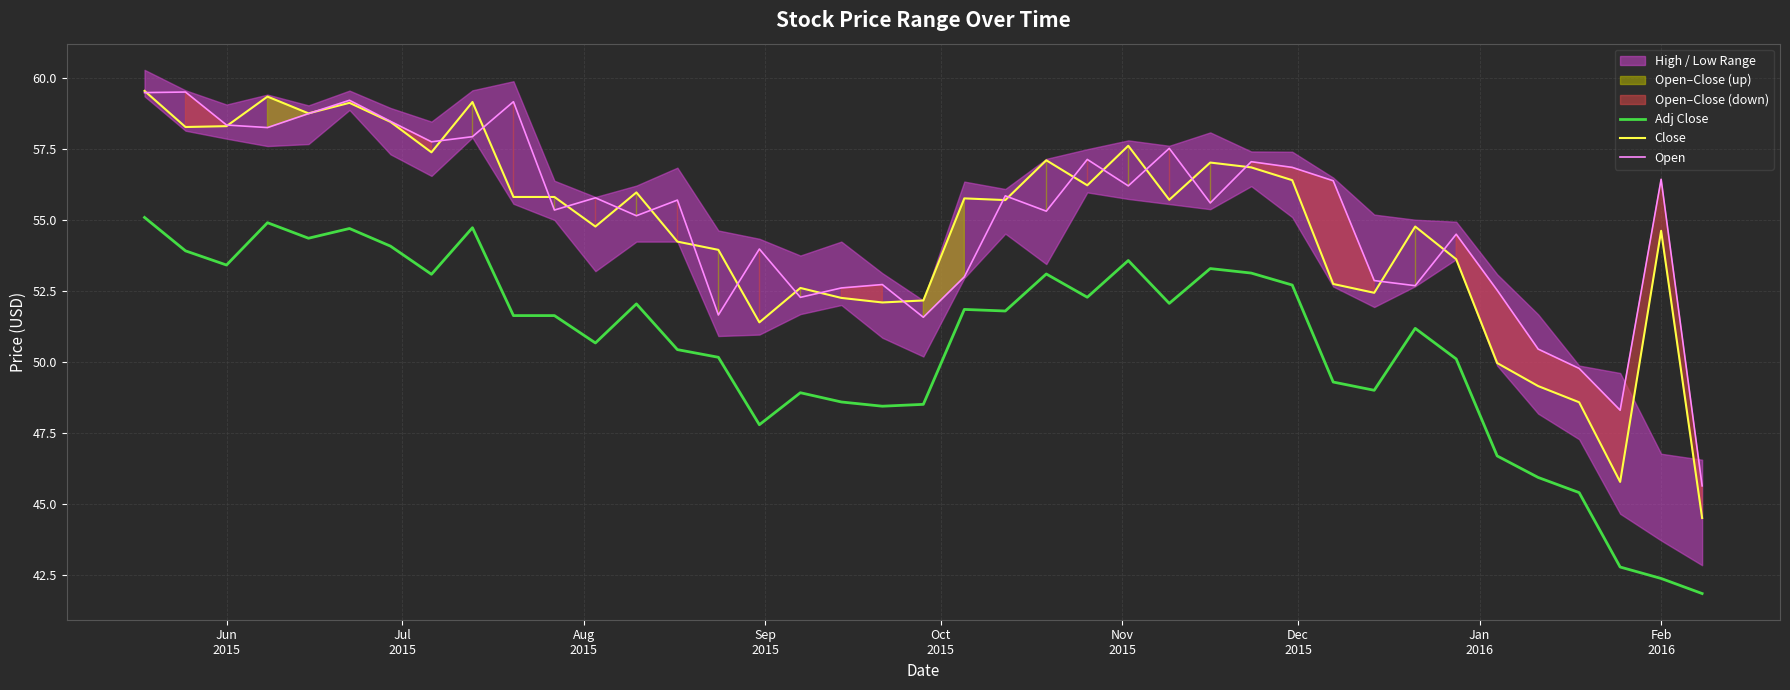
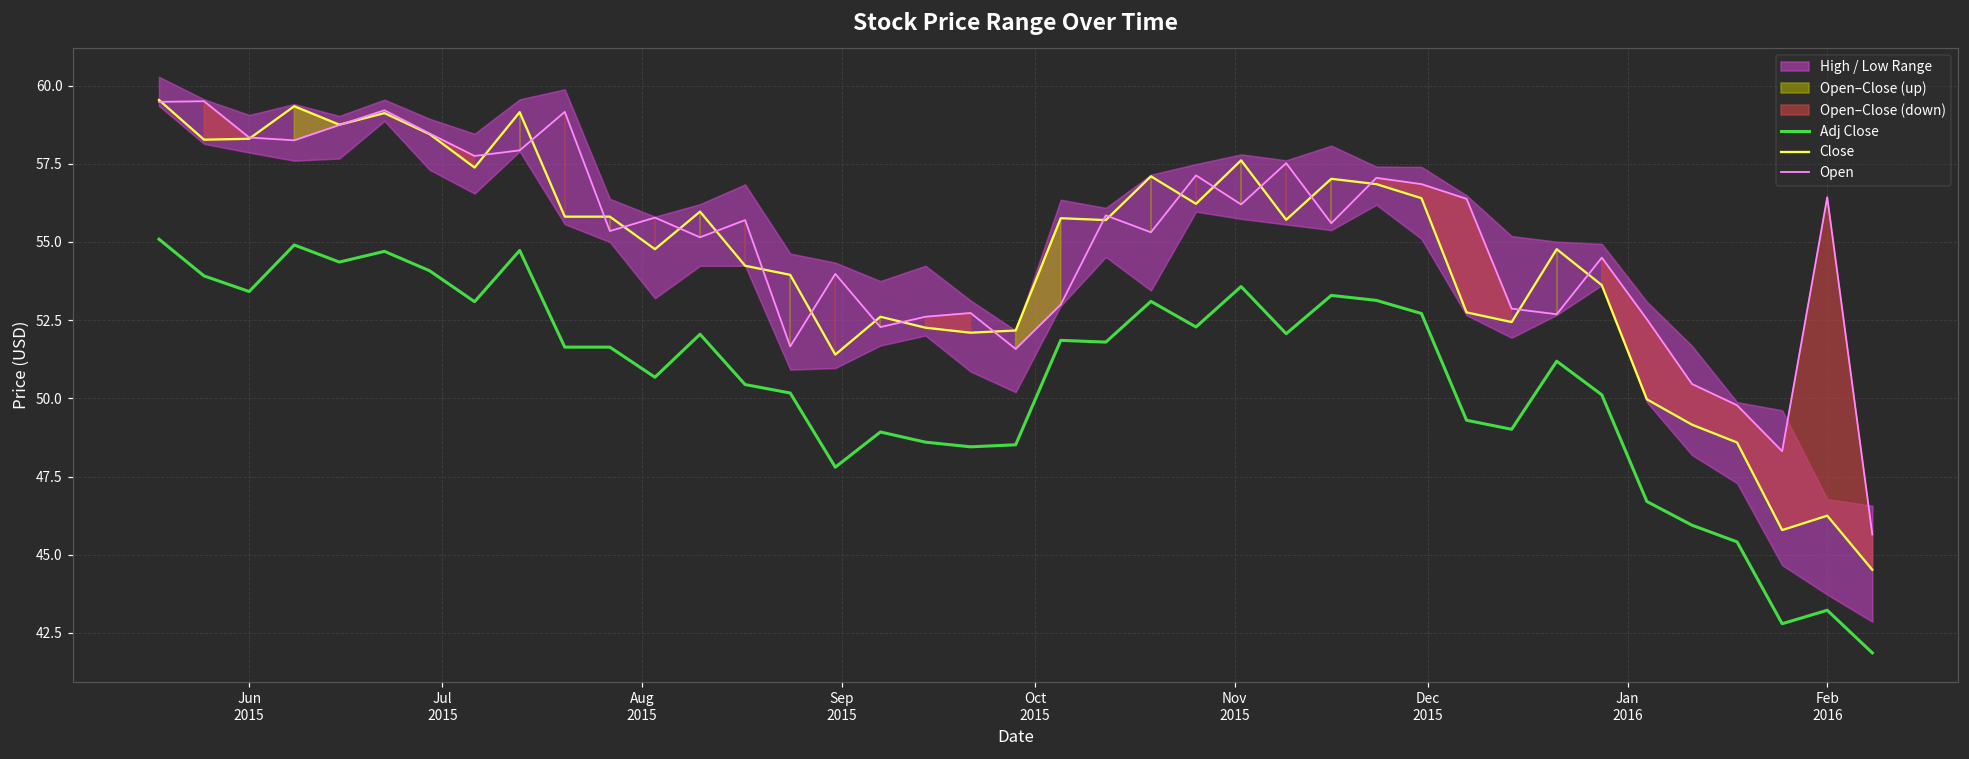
  {
    "Adj Close": {
      "Jun 2015": 53.4,
-     "Feb 2016": 42.4
+     "Feb 2016": 43.2
    },
    "Close": {
-     "Feb 2016": 54.6
+     "Feb 2016": 46.3
    },
    "Open": {
      "Feb 2016": 56.4
    }
  }
